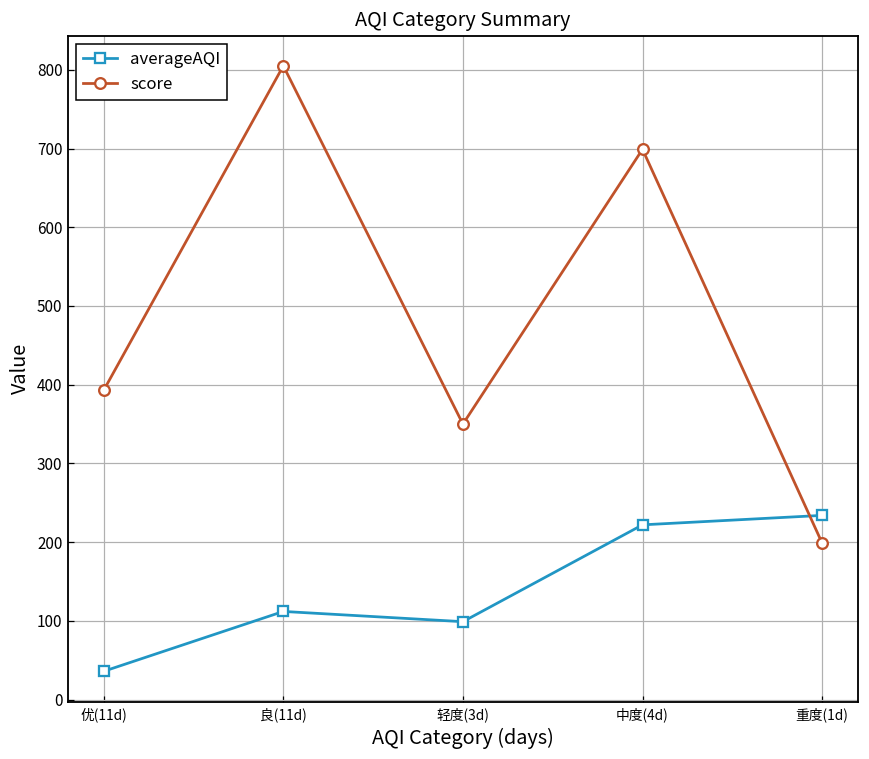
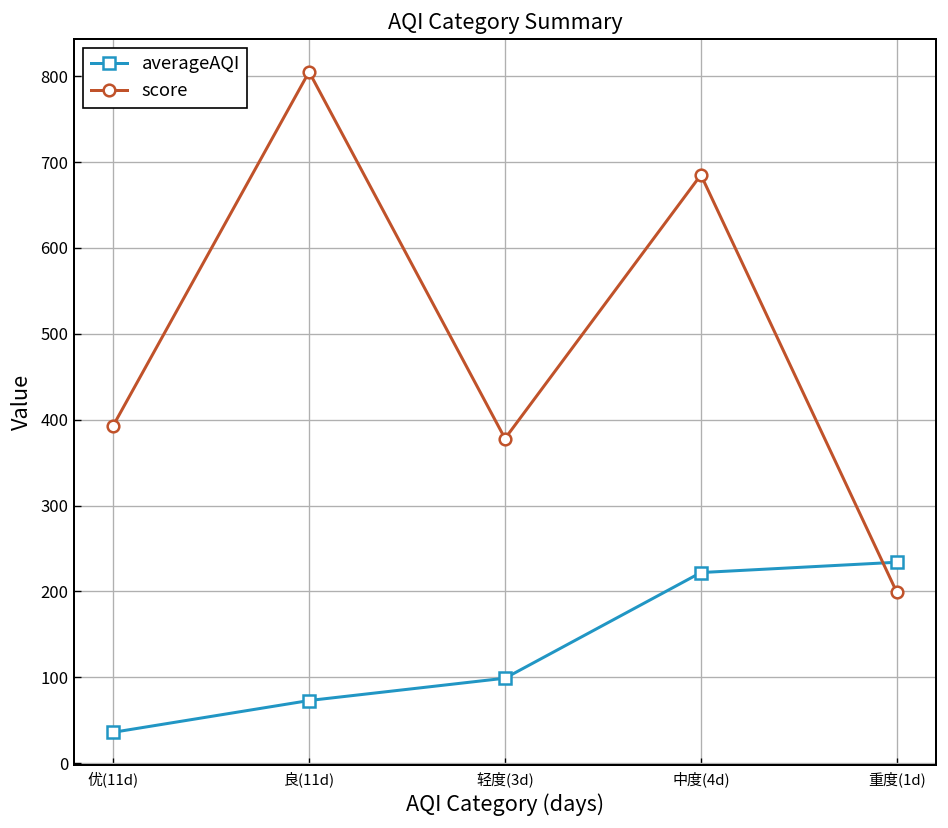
  {
    "averageAQI": {
      "优(11d)": 40,
-     "良(11d)": 110,
+     "良(11d)": 70,
      "轻度(3d)": 100,
      "中度(4d)": 220,
      "重度(1d)": 230
    },
    "score": {
      "优(11d)": 390,
      "良(11d)": 810,
-     "轻度(3d)": 350,
-     "中度(4d)": 700,
+     "轻度(3d)": 380,
+     "中度(4d)": 690,
      "重度(1d)": 200
    }
  }
